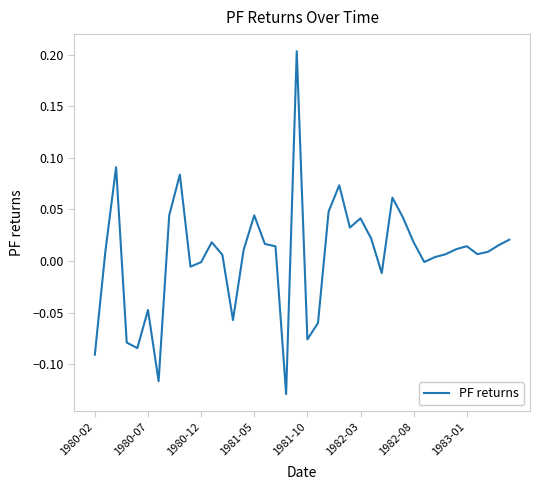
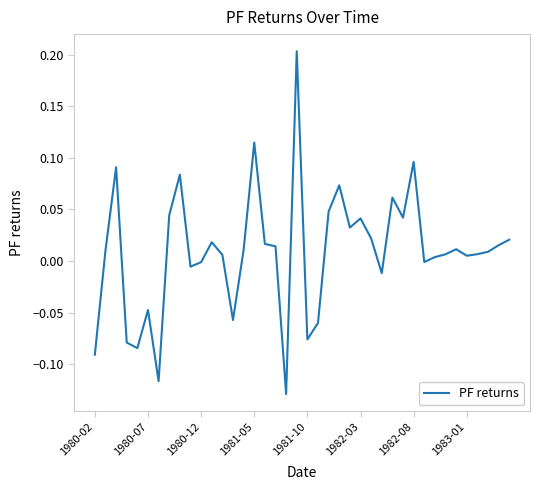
  {
    "1980-02": -0.091,
    "1980-07": -0.047,
    "1980-12": -0.001,
-   "1981-05": 0.044,
+   "1981-05": 0.115,
    "1981-10": -0.076,
    "1982-03": 0.041,
-   "1982-08": 0.018,
-   "1983-01": 0.014
+   "1982-08": 0.096,
+   "1983-01": 0.005
  }
